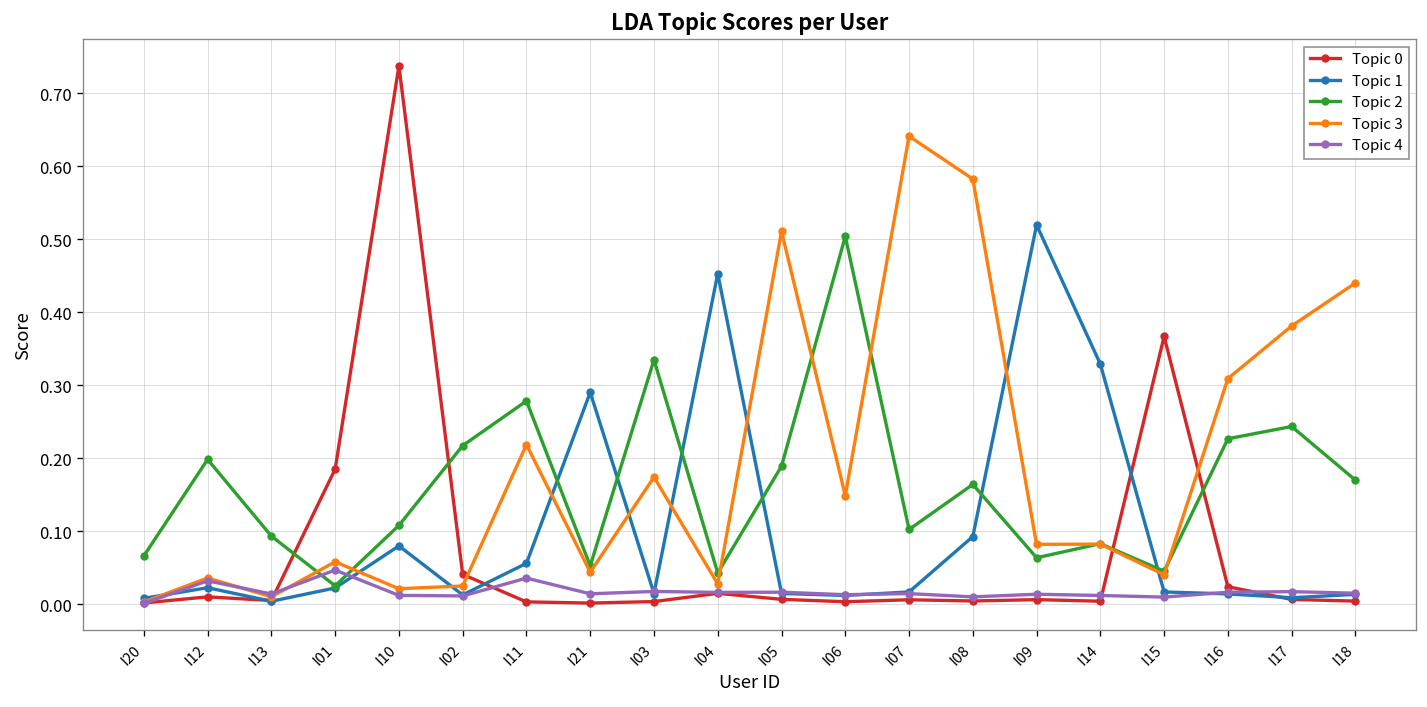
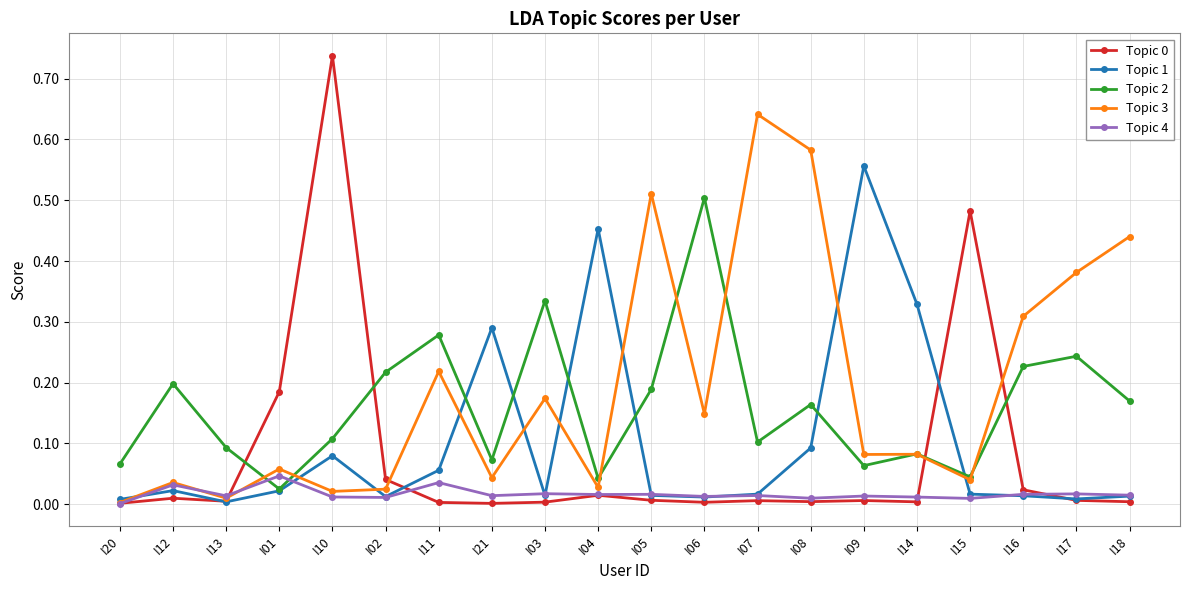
  {
    "Topic 0": {
      "I12": 0.01,
      "I01": 0.19,
      "I10": 0.74,
      "I02": 0.04,
      "I11": 0.00,
      "I21": 0.00,
      "I03": 0.00,
      "I05": 0.01,
      "I06": 0.00,
      "I07": 0.01,
      "I08": 0.00,
      "I09": 0.01,
      "I14": 0.00,
-     "I15": 0.37,
+     "I15": 0.48,
      "I16": 0.02,
      "I18": 0.00
    },
    "Topic 1": {
      "I20": 0.01,
      "I12": 0.02,
      "I10": 0.08,
      "I11": 0.06,
      "I21": 0.29,
      "I04": 0.45,
      "I08": 0.09,
-     "I09": 0.52,
+     "I09": 0.56,
      "I14": 0.33,
      "I15": 0.02
    },
    "Topic 2": {
      "I20": 0.07,
      "I12": 0.20,
      "I13": 0.09,
      "I10": 0.11,
      "I02": 0.22,
      "I11": 0.28,
-     "I21": 0.05,
+     "I21": 0.07,
      "I03": 0.33,
      "I04": 0.04,
      "I05": 0.19,
      "I06": 0.50,
      "I07": 0.10,
      "I08": 0.16,
      "I09": 0.06,
      "I15": 0.04,
      "I16": 0.23,
      "I17": 0.24,
      "I18": 0.17
    },
    "Topic 3": {
      "I01": 0.06,
      "I10": 0.02,
      "I02": 0.02,
      "I11": 0.22,
      "I21": 0.04,
      "I03": 0.17,
      "I04": 0.03,
      "I05": 0.51,
      "I06": 0.15,
      "I07": 0.64,
      "I08": 0.58,
      "I09": 0.08,
      "I15": 0.04,
      "I16": 0.31,
      "I17": 0.38,
      "I18": 0.44
    },
    "Topic 4": {
      "I01": 0.05,
      "I10": 0.01,
      "I11": 0.04,
      "I21": 0.01,
      "I08": 0.01,
      "I09": 0.01,
      "I14": 0.01,
      "I15": 0.01,
      "I17": 0.02
    }
  }
